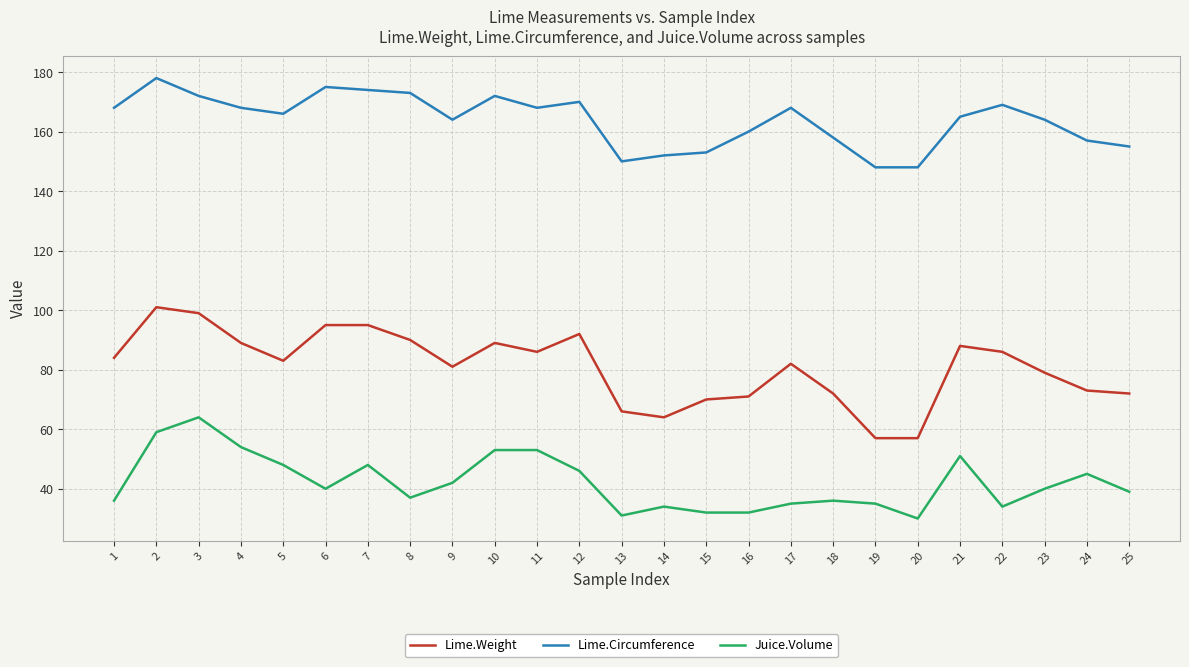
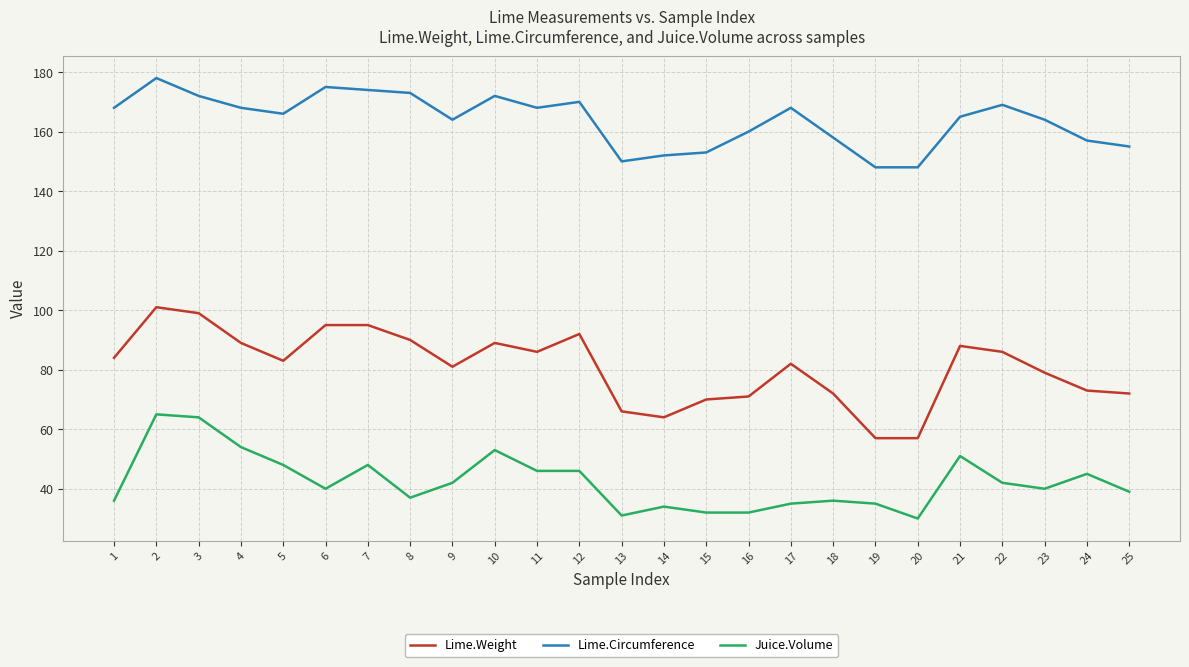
  {
    "Lime.Weight": {
      "1": 84,
      "2": 101,
      "3": 99,
      "4": 89,
      "5": 83,
      "6": 95,
      "7": 95,
      "8": 90,
      "9": 81,
      "10": 89,
      "11": 86,
      "12": 92,
      "13": 66,
      "14": 64,
      "15": 70,
      "16": 71,
      "17": 82,
      "18": 72,
      "19": 57,
      "20": 57,
      "21": 88,
      "22": 86,
      "23": 79,
      "24": 73,
      "25": 72
    },
    "Lime.Circumference": {
      "1": 168,
      "2": 178,
      "3": 172,
      "4": 168,
      "5": 166,
      "6": 175,
      "7": 174,
      "8": 173,
      "9": 164,
      "10": 172,
      "11": 168,
      "12": 170,
      "13": 150,
      "14": 152,
      "15": 153,
      "16": 160,
      "17": 168,
      "18": 158,
      "19": 148,
      "20": 148,
      "21": 165,
      "22": 169,
      "23": 164,
      "24": 157,
      "25": 155
    },
    "Juice.Volume": {
      "1": 36,
-     "2": 59,
+     "2": 65,
      "3": 64,
      "4": 54,
      "5": 48,
      "6": 40,
      "7": 48,
      "8": 37,
      "9": 42,
      "10": 53,
-     "11": 53,
+     "11": 46,
      "12": 46,
      "13": 31,
      "14": 34,
      "15": 32,
      "16": 32,
      "17": 35,
      "18": 36,
      "19": 35,
      "20": 30,
      "21": 51,
-     "22": 34,
+     "22": 42,
      "23": 40,
      "24": 45,
      "25": 39
    }
  }
